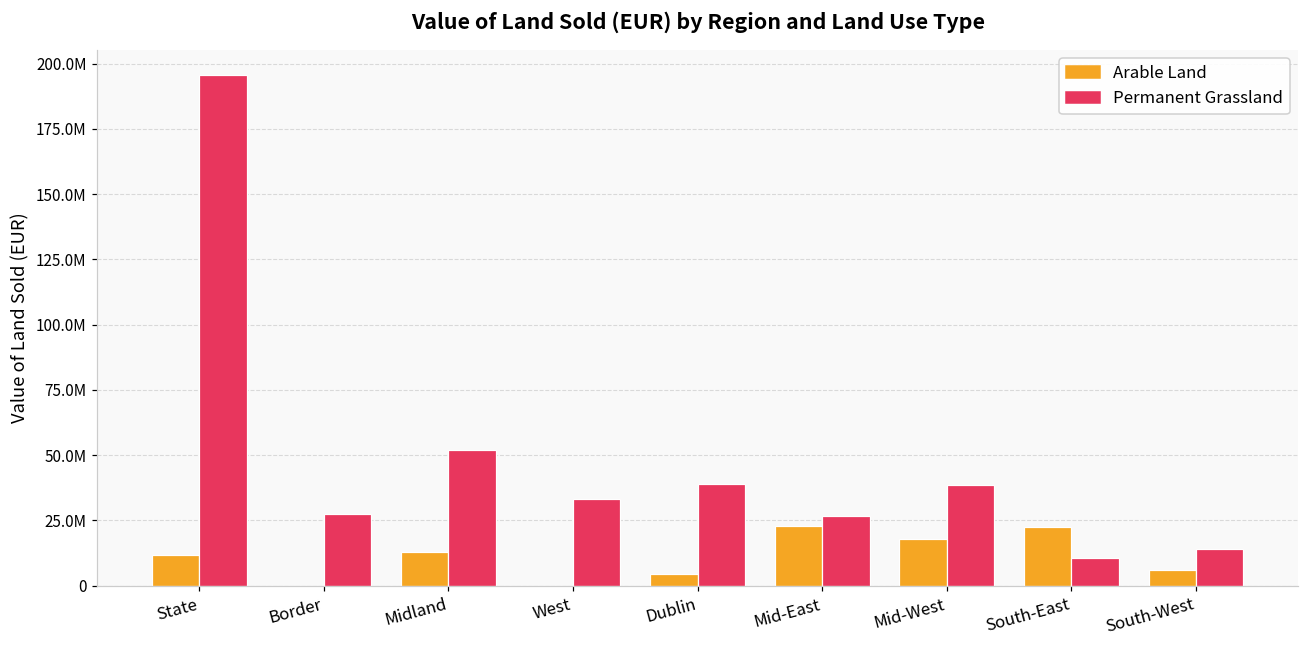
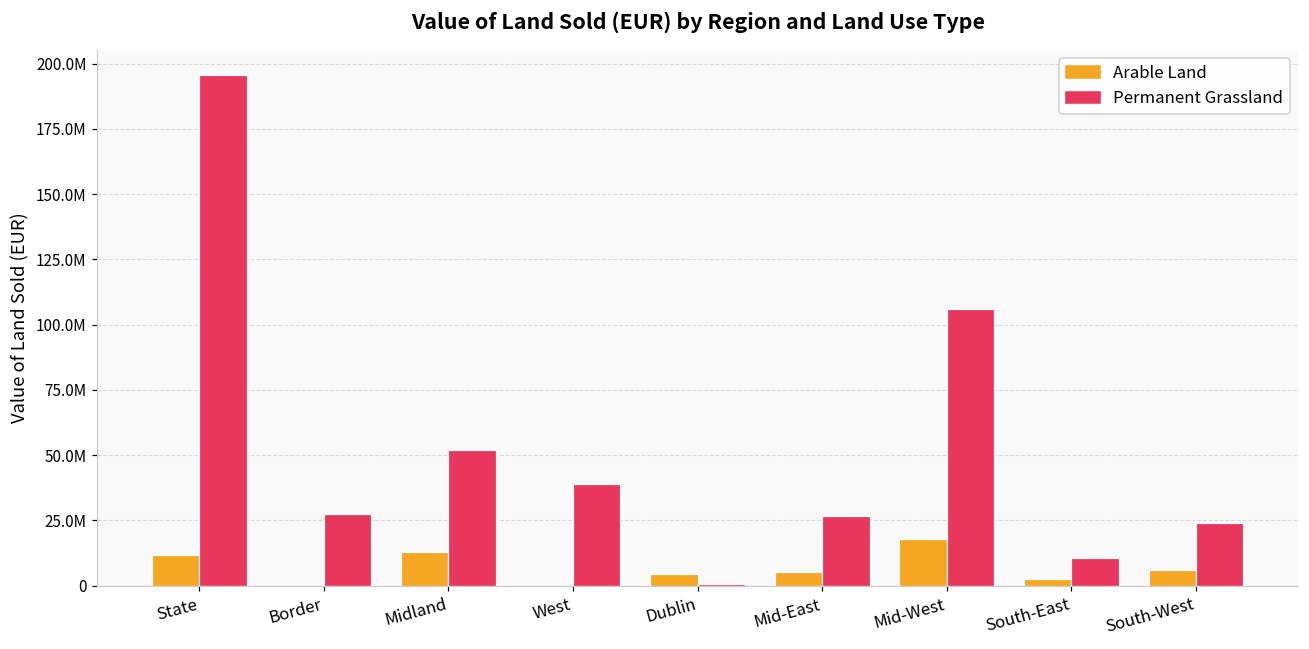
  {
    "Arable Land": {
      "State": 12000000,
      "Border": 0,
      "Midland": 13000000,
      "West": 0,
      "Dublin": 5000000,
-     "Mid-East": 23000000,
+     "Mid-East": 5000000,
      "Mid-West": 18000000,
-     "South-East": 22000000,
+     "South-East": 3000000,
      "South-West": 6000000
    },
    "Permanent Grassland": {
      "State": 195000000,
      "Border": 27000000,
      "Midland": 52000000,
-     "West": 33000000,
-     "Dublin": 39000000,
+     "West": 39000000,
+     "Dublin": 1000000,
      "Mid-East": 27000000,
-     "Mid-West": 38000000,
+     "Mid-West": 106000000,
      "South-East": 11000000,
-     "South-West": 14000000
+     "South-West": 24000000
    }
  }
